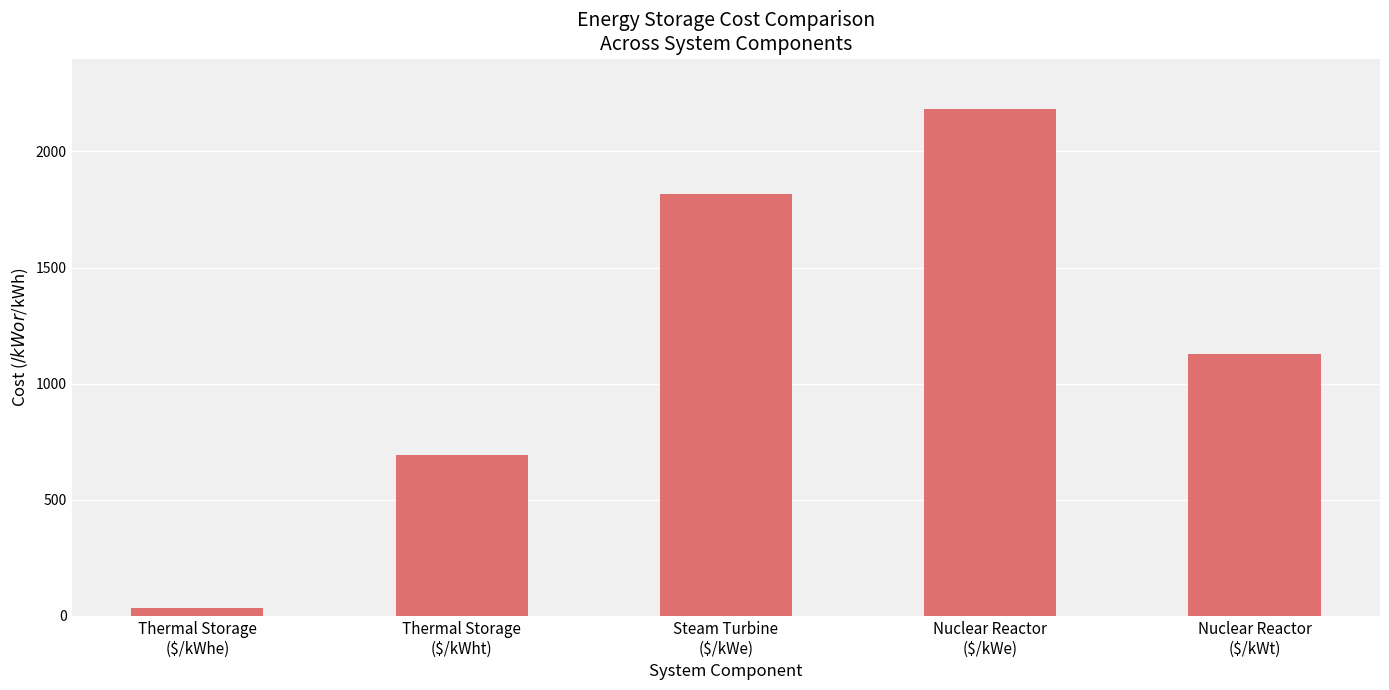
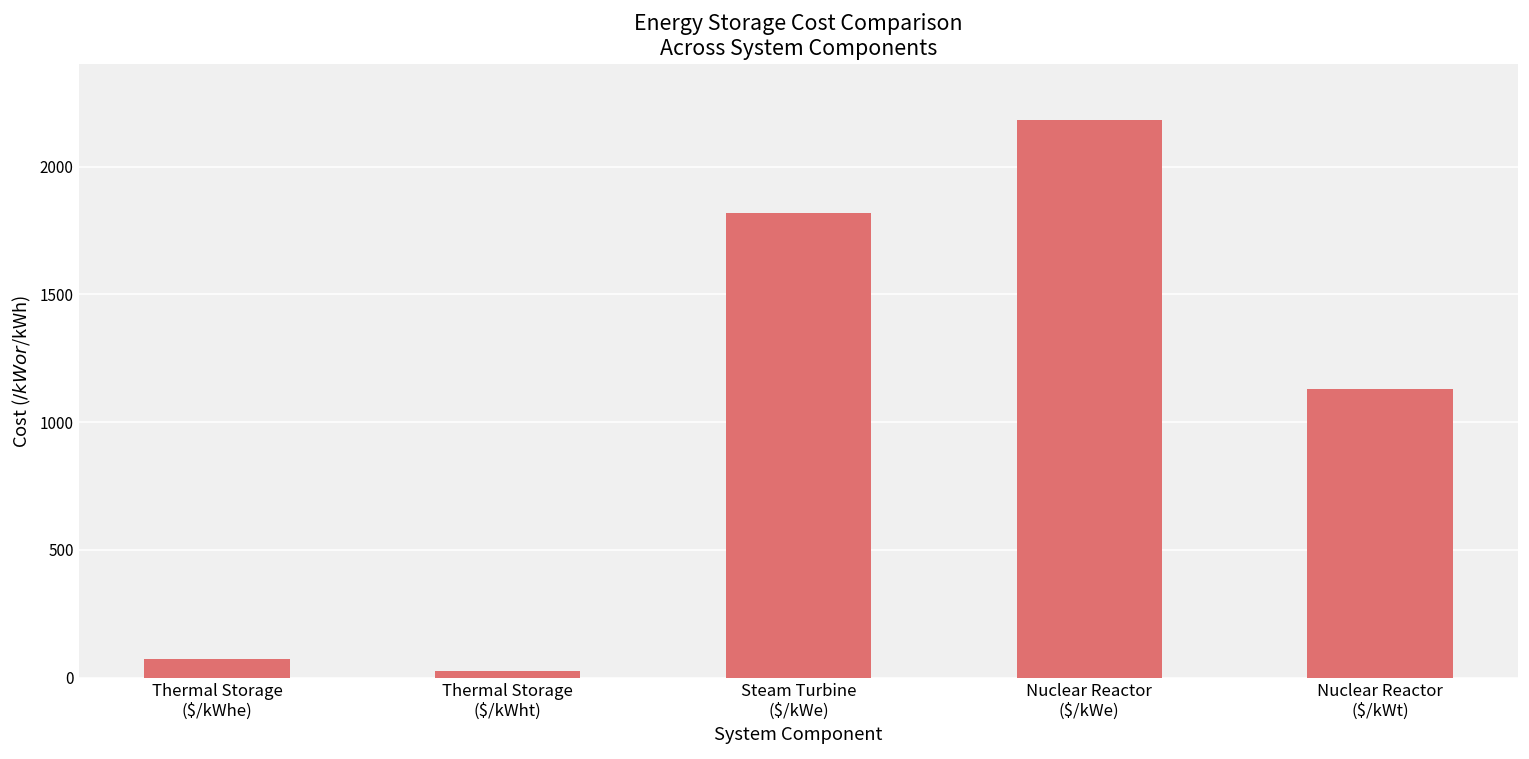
  {
-   "Thermal Storage ($/kWhe)": 30,
-   "Thermal Storage ($/kWht)": 690,
+   "Thermal Storage ($/kWhe)": 70,
+   "Thermal Storage ($/kWht)": 30,
    "Steam Turbine ($/kWe)": 1820,
    "Nuclear Reactor ($/kWe)": 2180,
    "Nuclear Reactor ($/kWt)": 1130
  }
